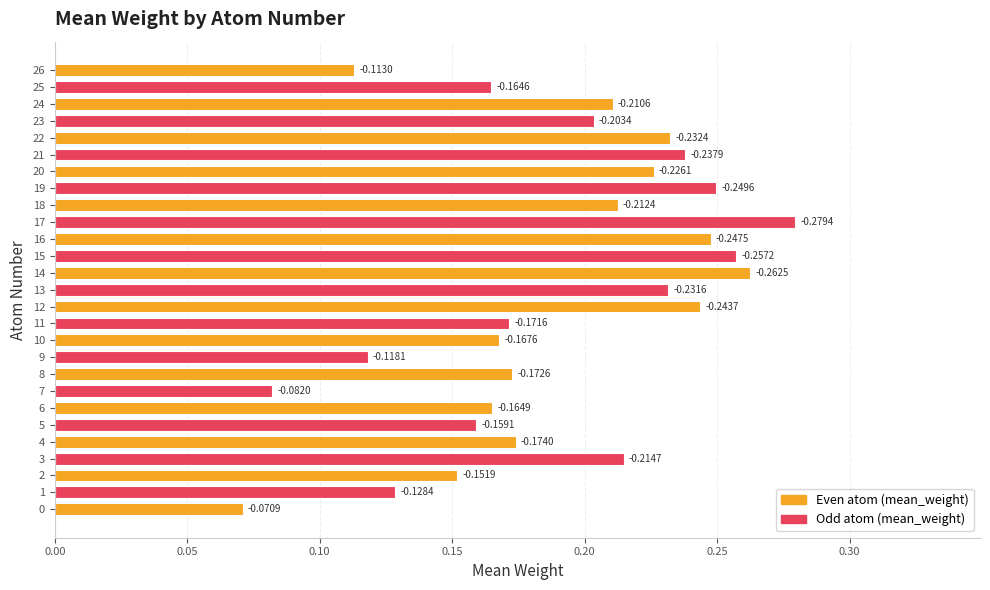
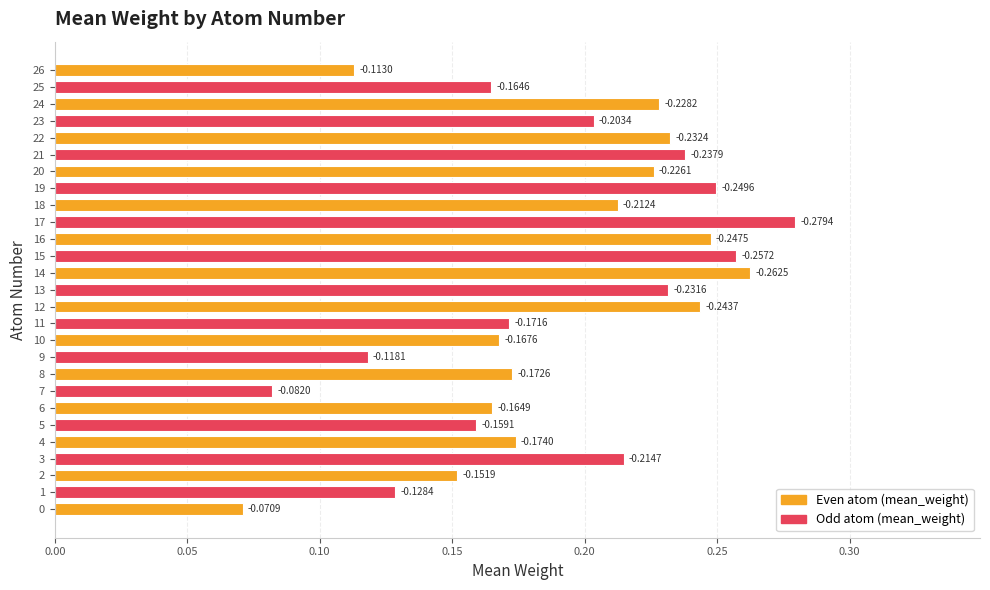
  {
-   "24": -0.2106
+   "24": -0.2282
  }
